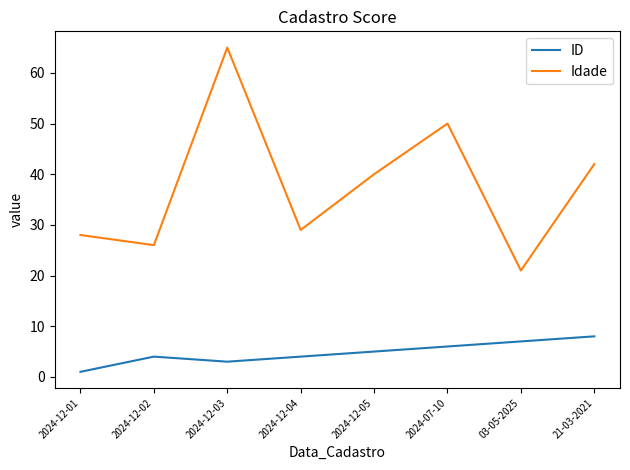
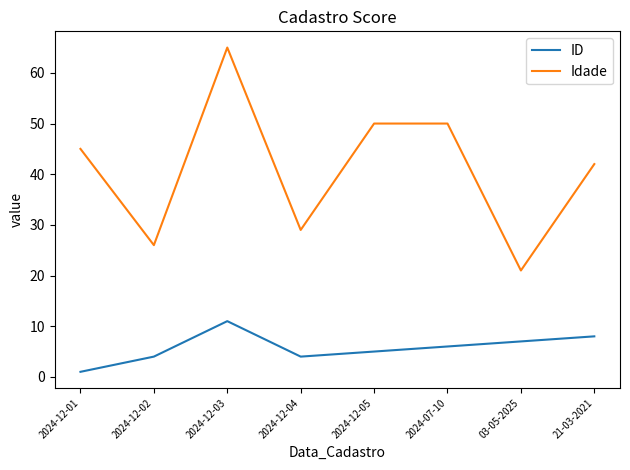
  {
    "ID": {
      "2024-12-01": 1,
      "2024-12-02": 4,
-     "2024-12-03": 3,
+     "2024-12-03": 11,
      "2024-12-04": 4,
      "2024-12-05": 5,
      "2024-07-10": 6,
      "03-05-2025": 7,
      "21-03-2021": 8
    },
    "Idade": {
-     "2024-12-01": 28,
+     "2024-12-01": 45,
      "2024-12-02": 26,
      "2024-12-03": 65,
      "2024-12-04": 29,
-     "2024-12-05": 40,
+     "2024-12-05": 50,
      "2024-07-10": 50,
      "03-05-2025": 21,
      "21-03-2021": 42
    }
  }
